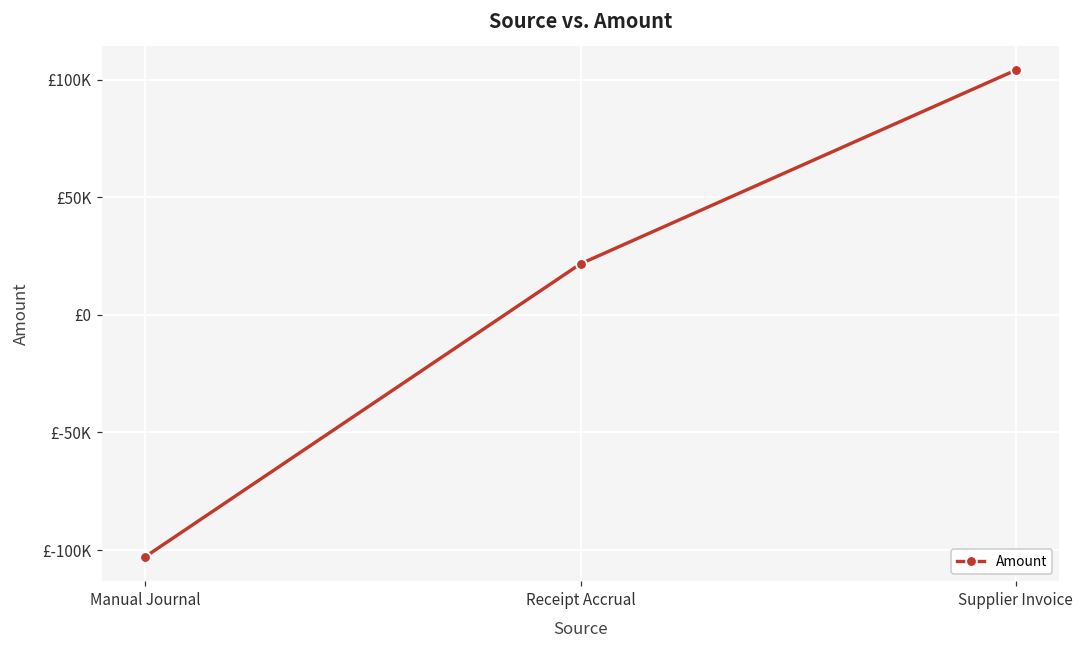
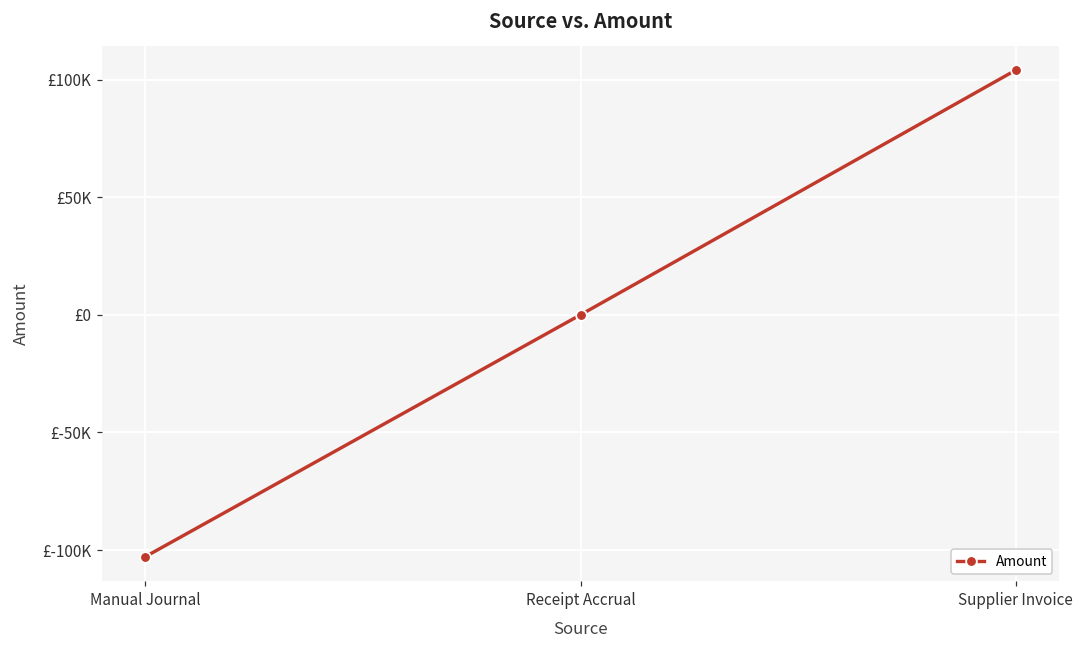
  {
    "Manual Journal": "£-103000",
-   "Receipt Accrual": "£22000",
+   "Receipt Accrual": "£0",
    "Supplier Invoice": "£104000"
  }
